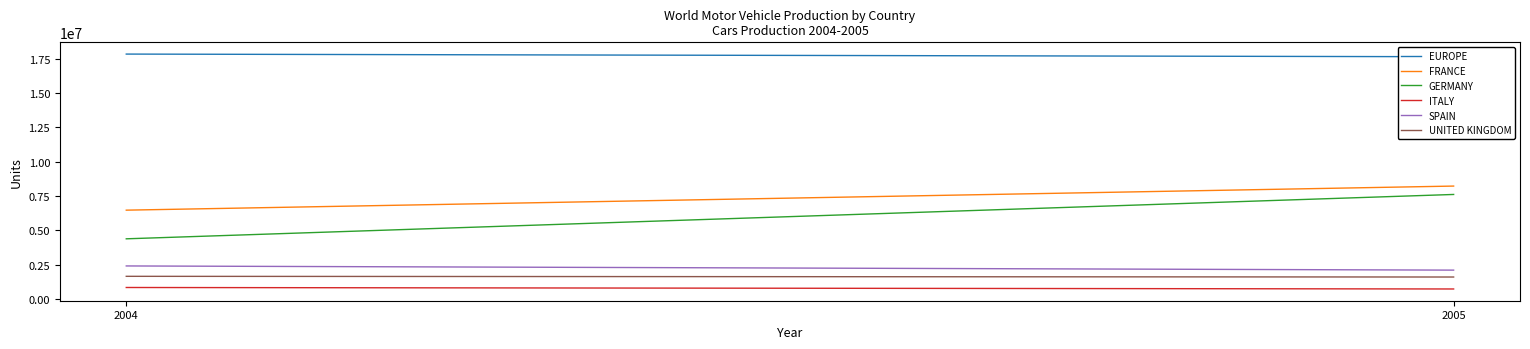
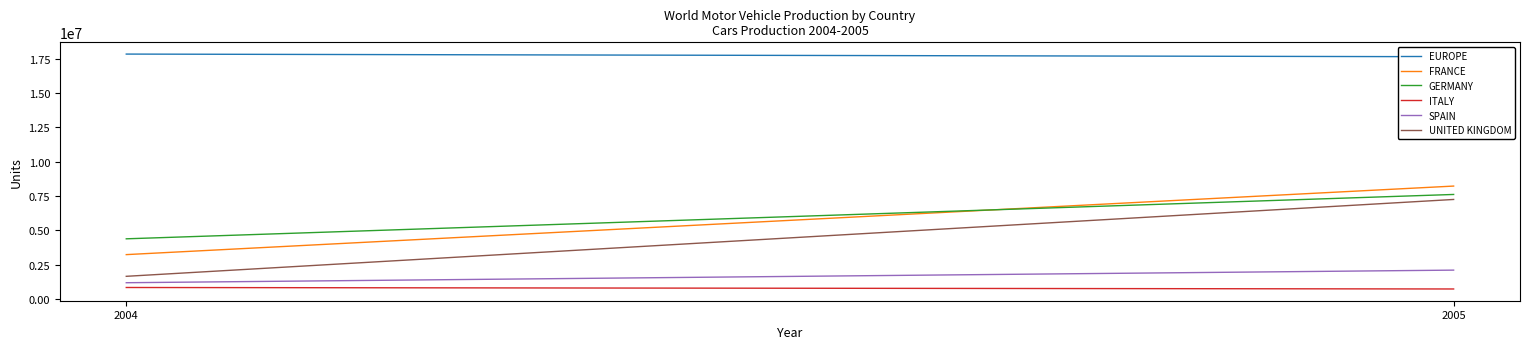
  {
    "EUROPE": {
      "2004": 17800000
    },
    "FRANCE": {
-     "2004": 6500000,
+     "2004": 3200000,
      "2005": 8200000
    },
    "GERMANY": {
      "2004": 4400000,
      "2005": 7600000
    },
    "ITALY": {
      "2004": 800000,
      "2005": 700000
    },
    "SPAIN": {
-     "2004": 2400000,
+     "2004": 1200000,
      "2005": 2100000
    },
    "UNITED KINGDOM": {
      "2004": 1600000,
-     "2005": 1600000
+     "2005": 7200000
    }
  }
